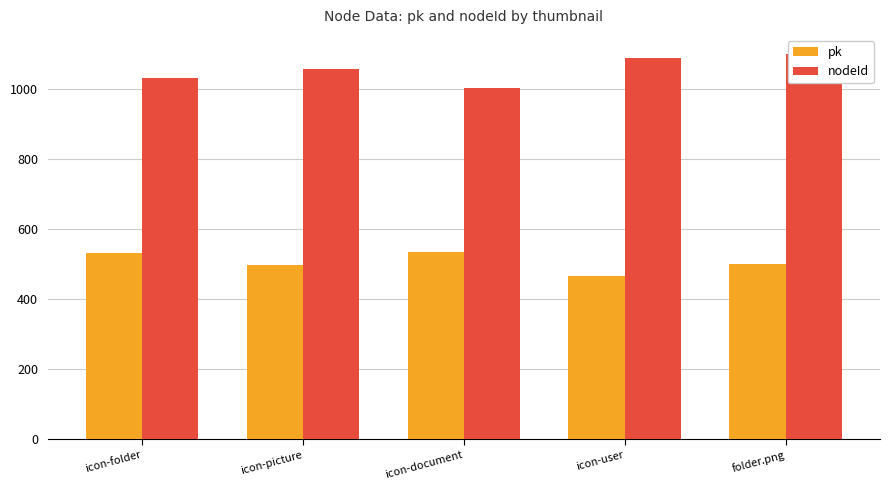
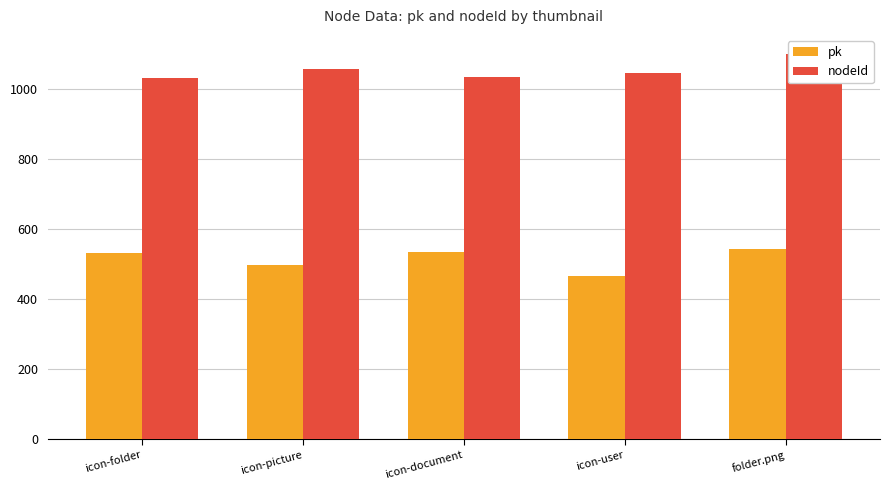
  {
    "pk": {
      "icon-folder": 530,
      "icon-picture": 500,
      "icon-document": 530,
      "icon-user": 470,
-     "folder.png": 500
+     "folder.png": 540
    },
    "nodeId": {
      "icon-folder": 1030,
      "icon-picture": 1060,
-     "icon-document": 1000,
-     "icon-user": 1090
+     "icon-document": 1030,
+     "icon-user": 1040
    }
  }
